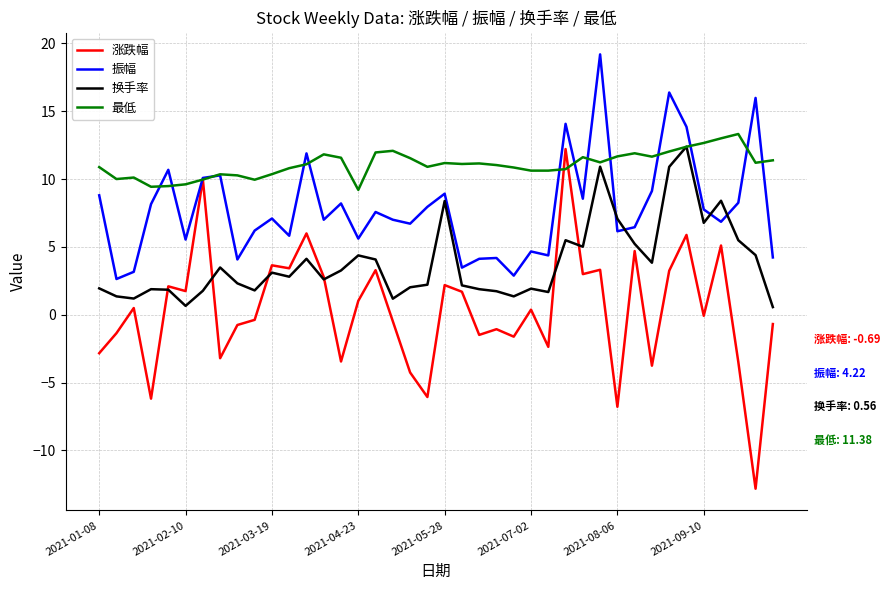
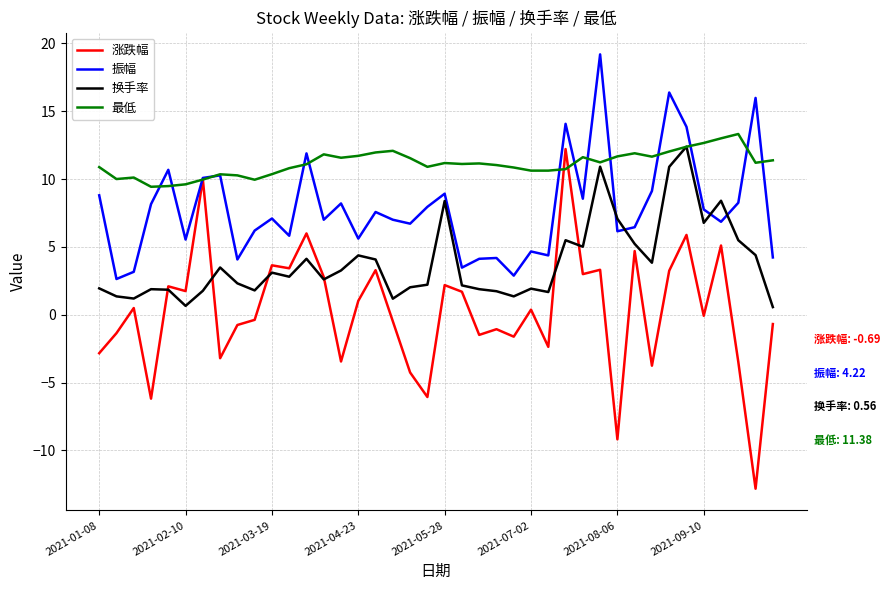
  {
    "涨跌幅": {
      "2021-01-08": -2.8,
      "2021-02-10": 1.7,
      "2021-03-19": 3.6,
      "2021-04-23": 1.0,
      "2021-05-28": 2.2,
      "2021-07-02": 0.4,
-     "2021-08-06": -6.8,
+     "2021-08-06": -9.2,
      "2021-09-10": -0.1
    },
    "振幅": {
      "2021-01-08": 8.8,
      "2021-02-10": 5.5,
      "2021-03-19": 7.1,
      "2021-04-23": 5.6,
      "2021-05-28": 8.9,
      "2021-07-02": 4.7,
      "2021-08-06": 6.2,
      "2021-09-10": 7.8
    },
    "换手率": {
      "2021-01-08": 1.9,
      "2021-02-10": 0.7,
      "2021-03-19": 3.1,
      "2021-04-23": 4.4,
      "2021-05-28": 8.4,
      "2021-07-02": 1.9,
      "2021-08-06": 7.1,
      "2021-09-10": 6.8
    },
    "最低": {
      "2021-01-08": 10.9,
      "2021-02-10": 9.6,
      "2021-03-19": 10.4,
-     "2021-04-23": 9.2,
+     "2021-04-23": 11.7,
      "2021-05-28": 11.2,
      "2021-07-02": 10.6,
      "2021-08-06": 11.7,
      "2021-09-10": 12.7
    }
  }
